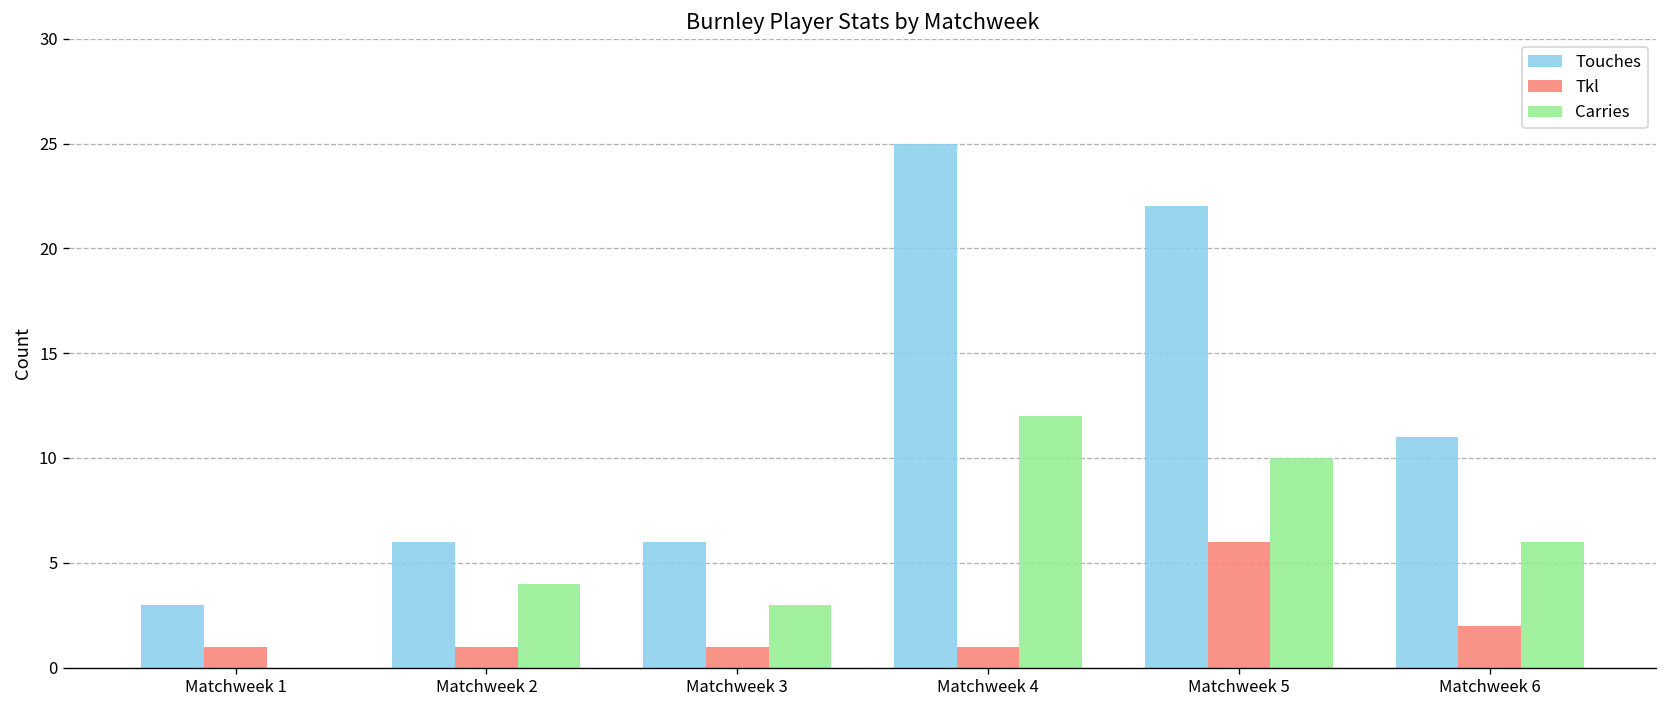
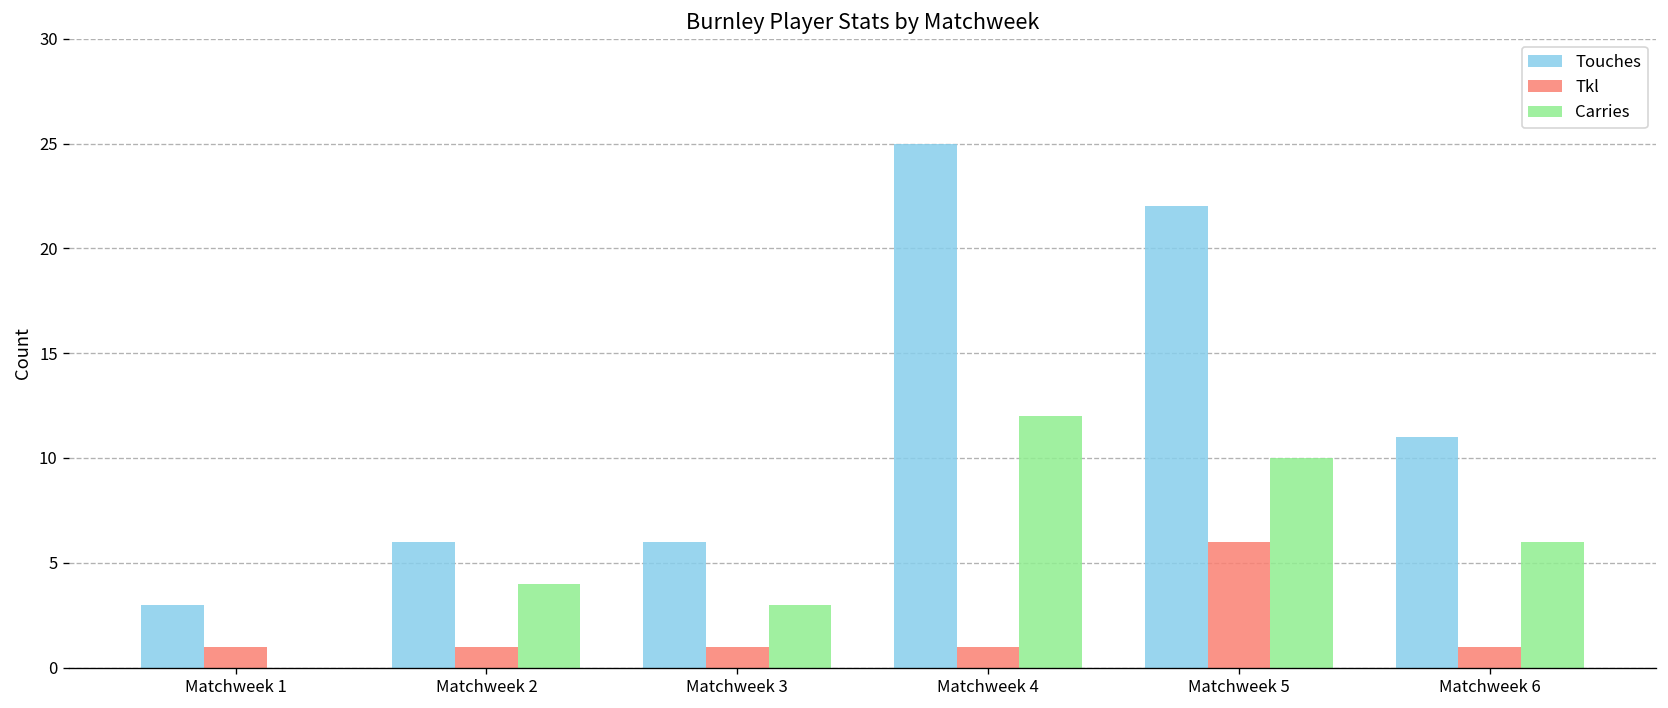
  {
    "Touches": {
      "Matchweek 1": 3,
      "Matchweek 2": 6,
      "Matchweek 3": 6,
      "Matchweek 4": 25,
      "Matchweek 5": 22,
      "Matchweek 6": 11
    },
    "Tkl": {
      "Matchweek 1": 1,
      "Matchweek 2": 1,
      "Matchweek 3": 1,
      "Matchweek 4": 1,
      "Matchweek 5": 6,
-     "Matchweek 6": 2
+     "Matchweek 6": 1
    },
    "Carries": {
      "Matchweek 1": 0,
      "Matchweek 2": 4,
      "Matchweek 3": 3,
      "Matchweek 4": 12,
      "Matchweek 5": 10,
      "Matchweek 6": 6
    }
  }
